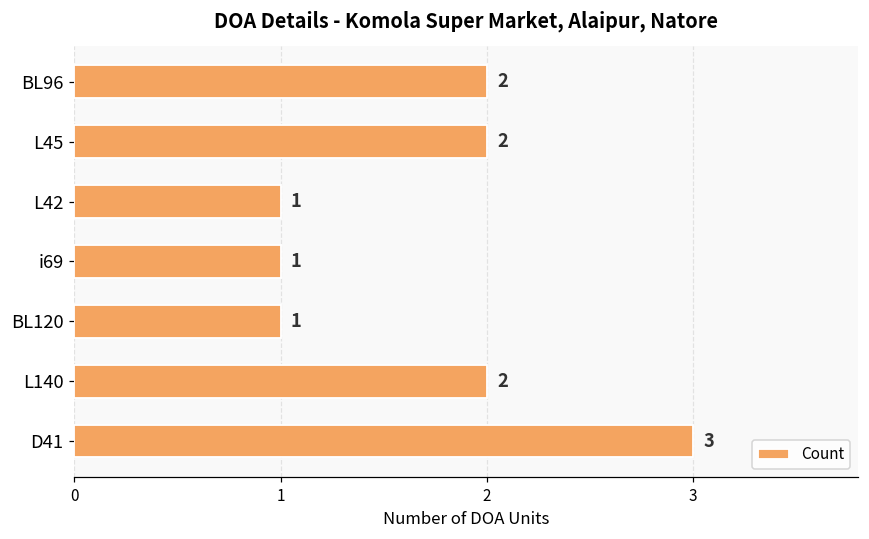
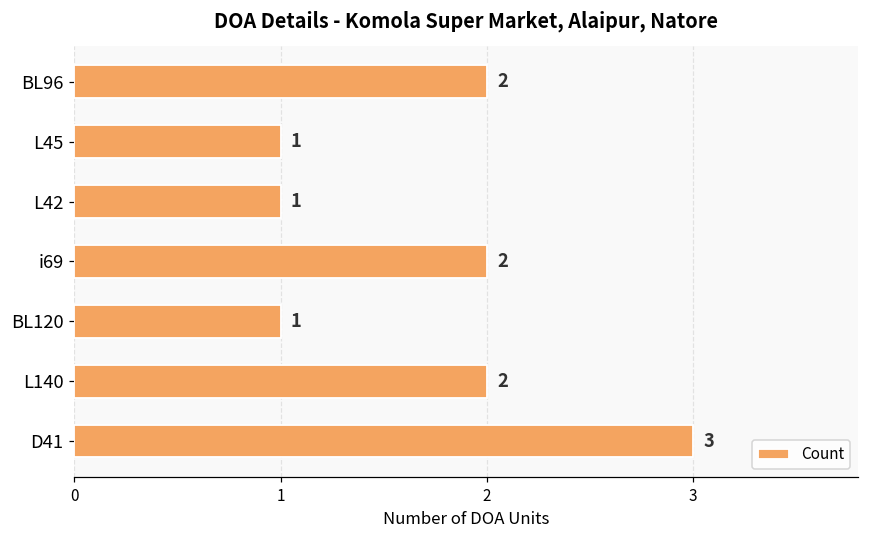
  {
    "BL96": 2,
-   "L45": 2,
+   "L45": 1,
    "L42": 1,
-   "i69": 1,
+   "i69": 2,
    "BL120": 1,
    "L140": 2,
    "D41": 3
  }
